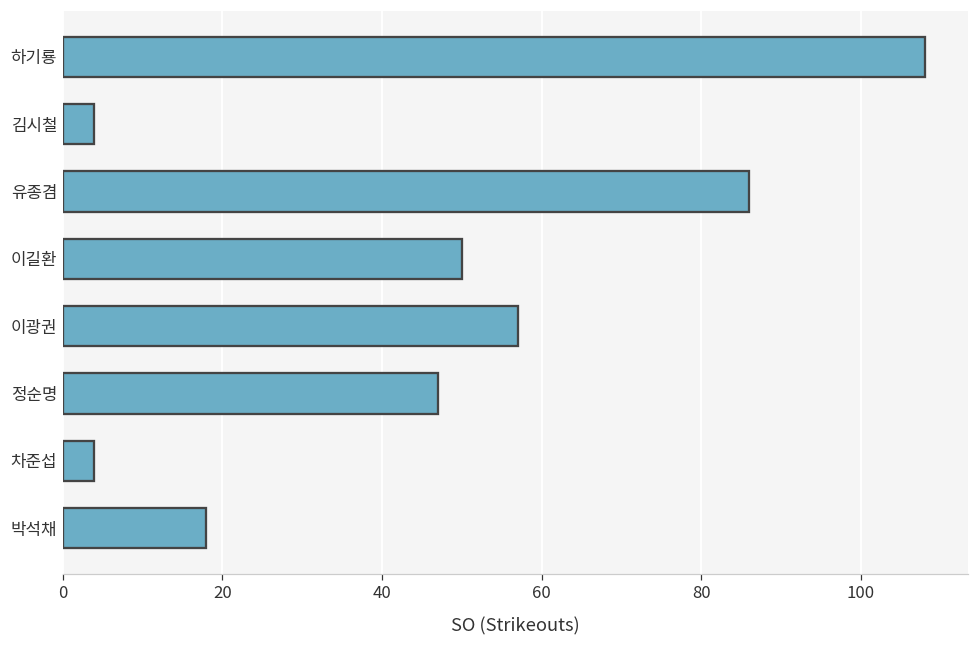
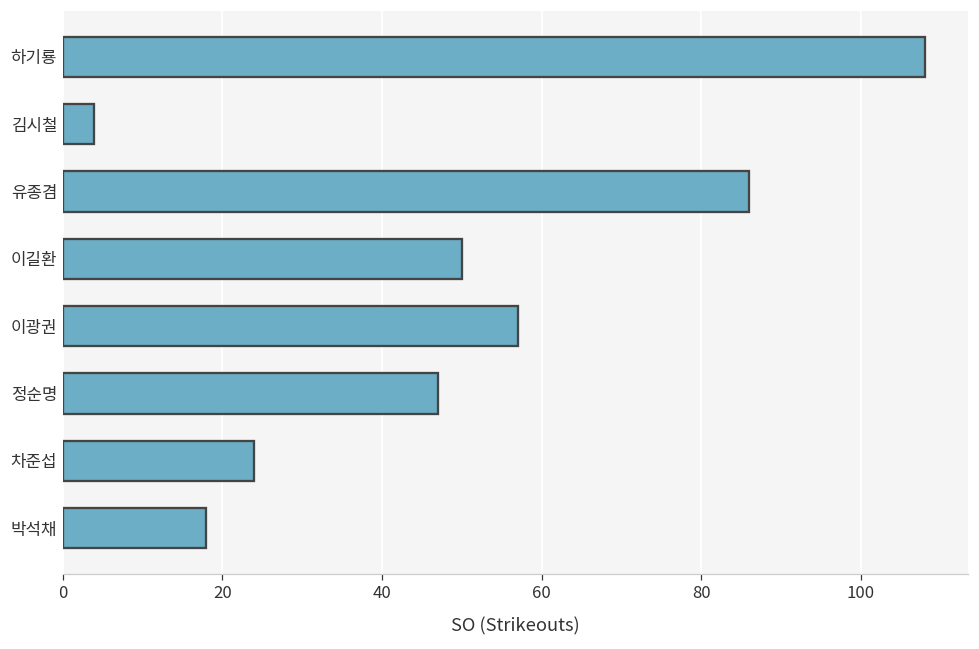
  {
    "하기룡": 108,
    "김시철": 4,
    "유종겸": 86,
    "이길환": 50,
    "이광권": 57,
    "정순명": 47,
-   "차준섭": 4,
+   "차준섭": 24,
    "박석채": 18
  }
